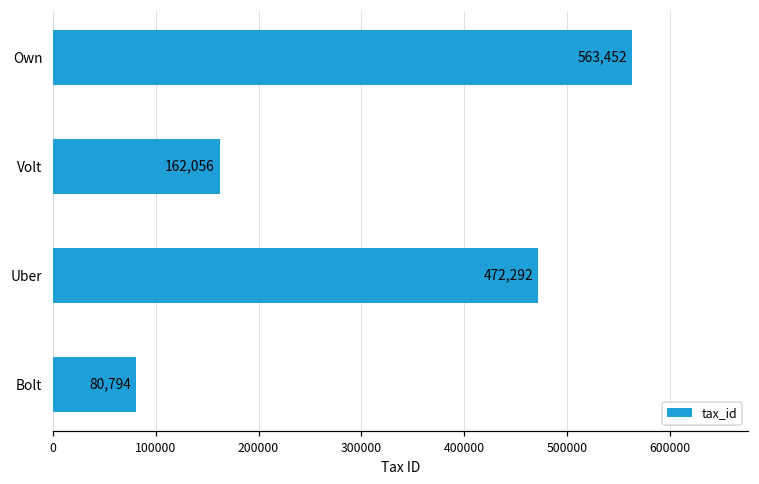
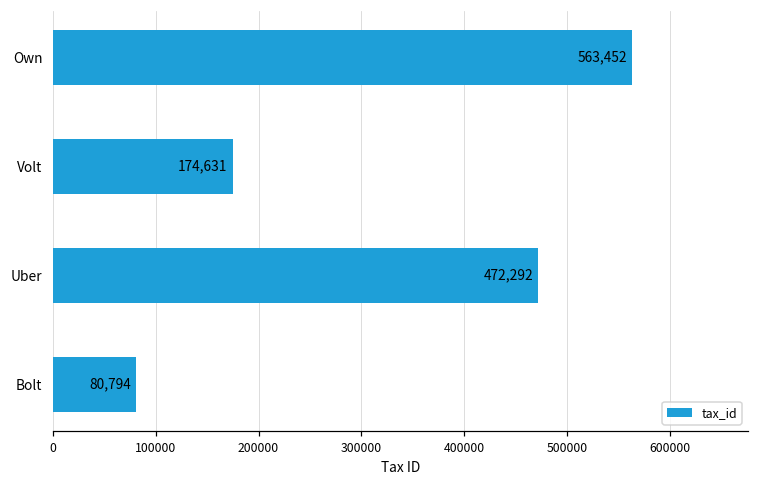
  {
    "Own": "563,452",
-   "Volt": "162,056",
+   "Volt": "174,631",
    "Uber": "472,292",
    "Bolt": "80,794"
  }
